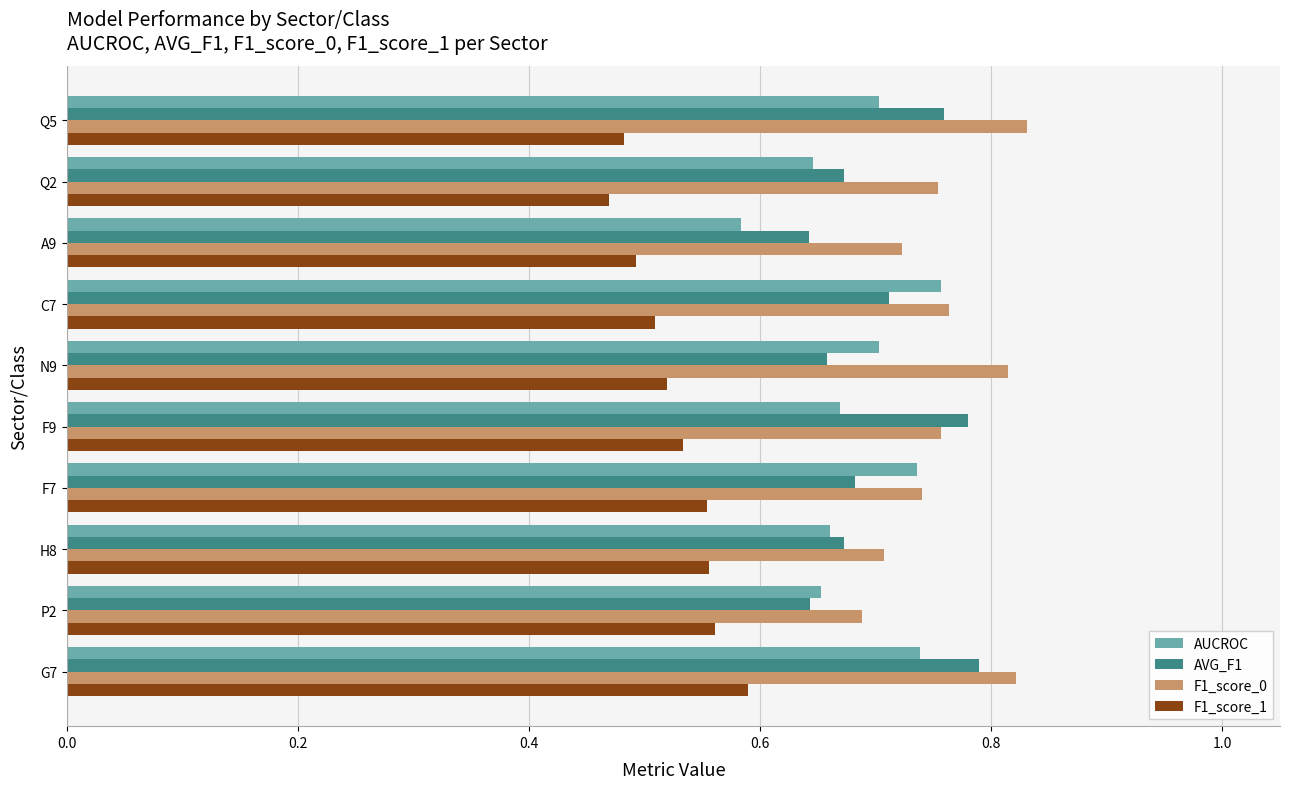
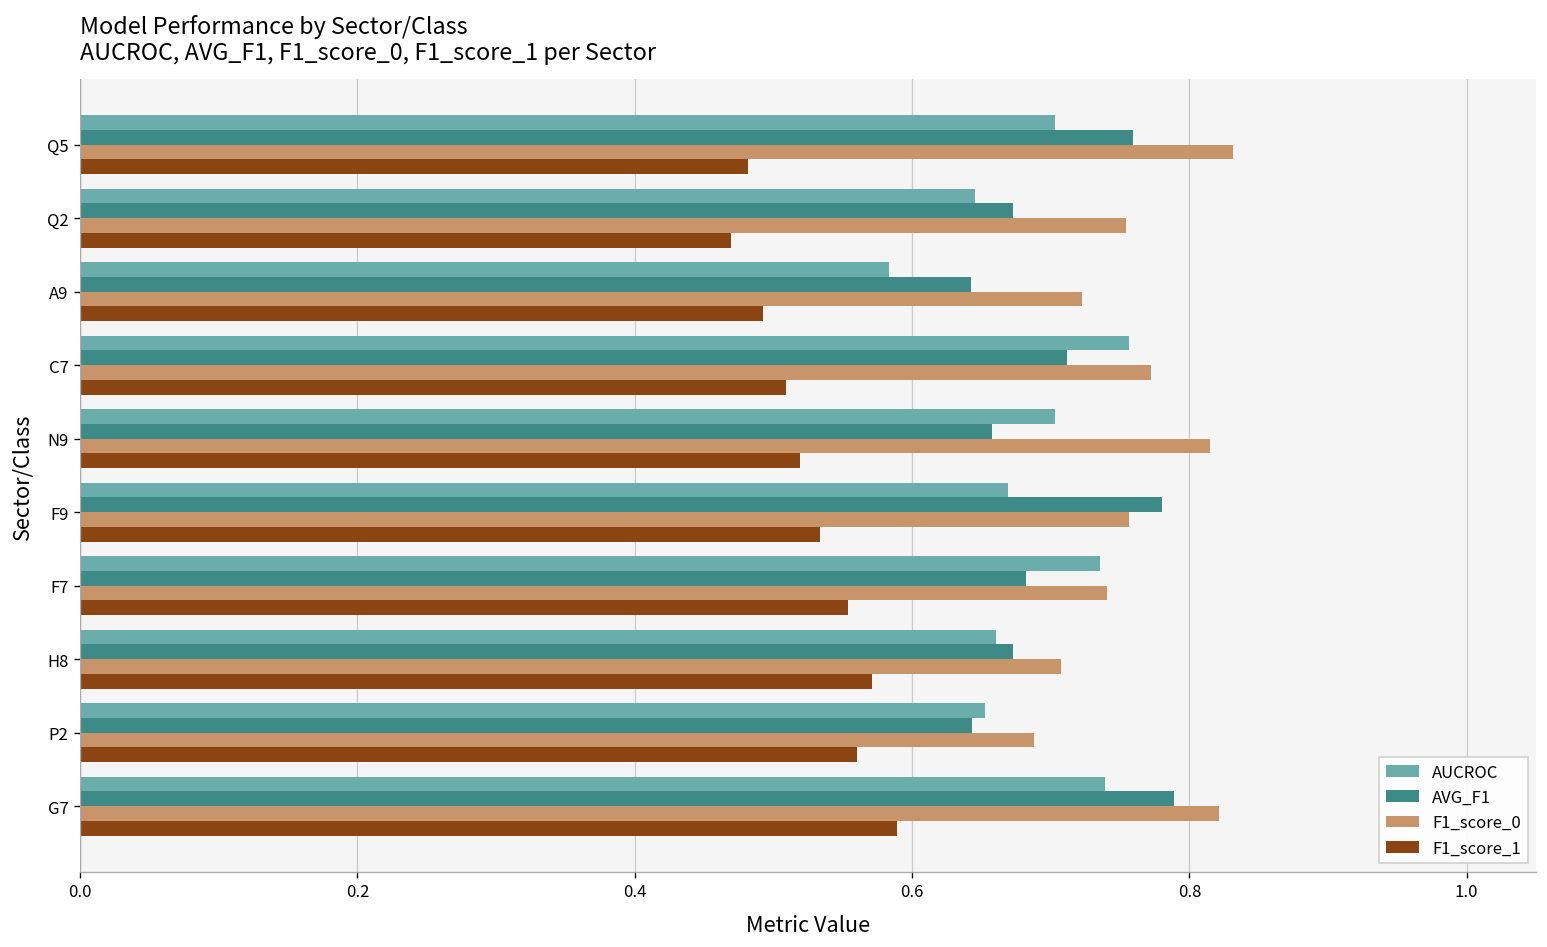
  {
    "AUCROC": {
      "Q5": 0.703,
      "Q2": 0.646,
      "A9": 0.583,
      "C7": 0.757,
      "N9": 0.703,
      "F9": 0.669,
      "F7": 0.736,
      "H8": 0.661,
      "P2": 0.653,
      "G7": 0.739
    },
    "AVG_F1": {
      "Q5": 0.759,
      "Q2": 0.673,
      "A9": 0.643,
      "C7": 0.712,
      "N9": 0.658,
      "F9": 0.780,
      "F7": 0.682,
      "H8": 0.673,
      "P2": 0.643,
      "G7": 0.789
    },
    "F1_score_0": {
      "Q5": 0.831,
      "Q2": 0.754,
      "A9": 0.723,
-     "C7": 0.763,
+     "C7": 0.773,
      "N9": 0.815,
      "F9": 0.756,
      "F7": 0.740,
      "H8": 0.707,
      "P2": 0.688,
      "G7": 0.822
    },
    "F1_score_1": {
      "Q5": 0.482,
      "Q2": 0.469,
      "A9": 0.492,
      "C7": 0.509,
      "N9": 0.519,
      "F9": 0.533,
      "F7": 0.554,
-     "H8": 0.556,
+     "H8": 0.571,
      "P2": 0.561,
      "G7": 0.589
    }
  }
